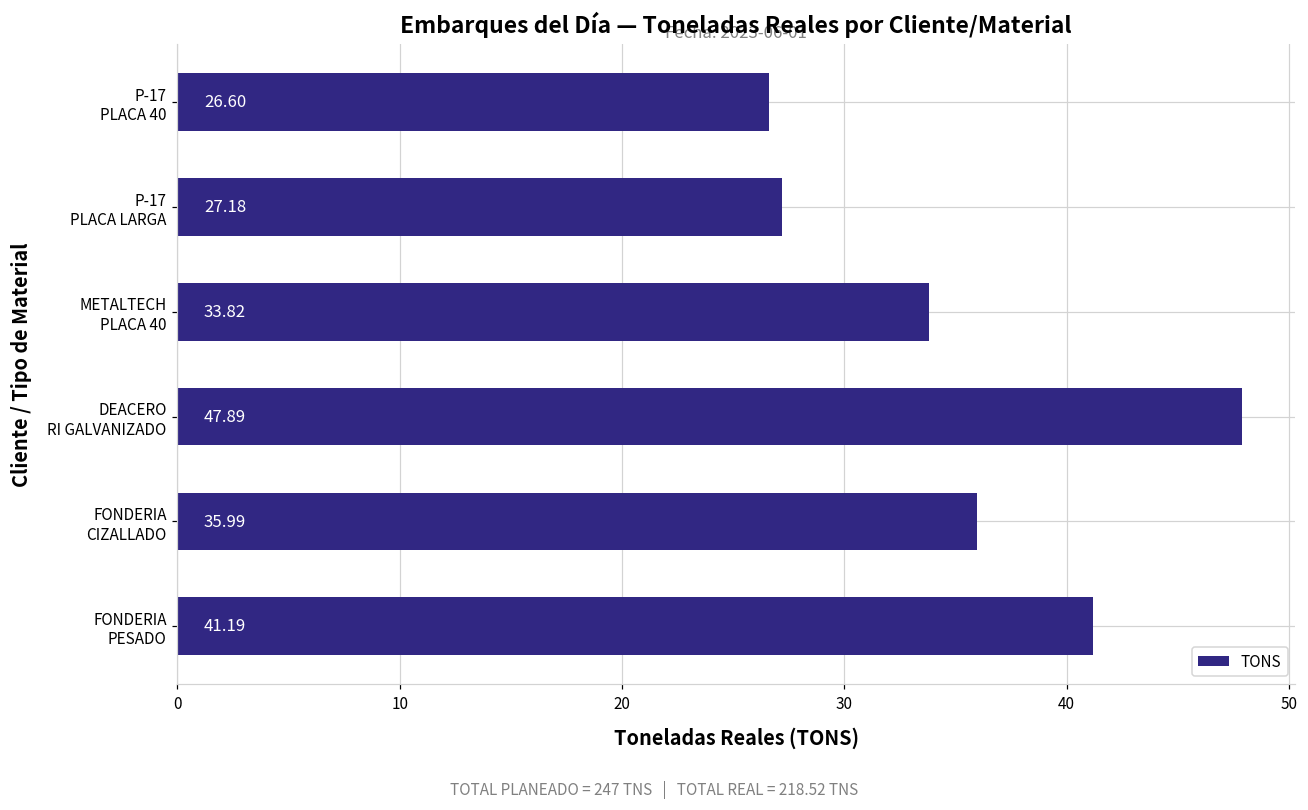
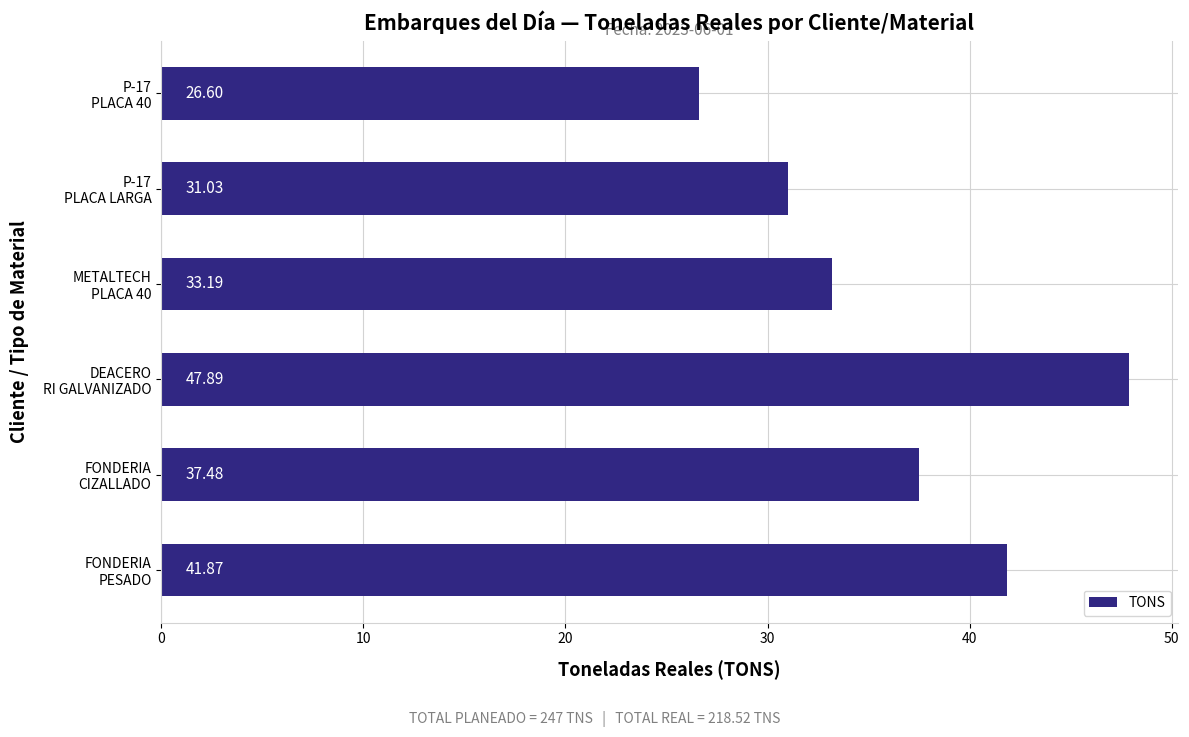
  {
    "P-17 PLACA 40": 26.60,
-   "P-17 PLACA LARGA": 27.18,
-   "METALTECH PLACA 40": 33.82,
+   "P-17 PLACA LARGA": 31.03,
+   "METALTECH PLACA 40": 33.19,
    "DEACERO RI GALVANIZADO": 47.89,
-   "FONDERIA CIZALLADO": 35.99,
-   "FONDERIA PESADO": 41.19
+   "FONDERIA CIZALLADO": 37.48,
+   "FONDERIA PESADO": 41.87
  }
